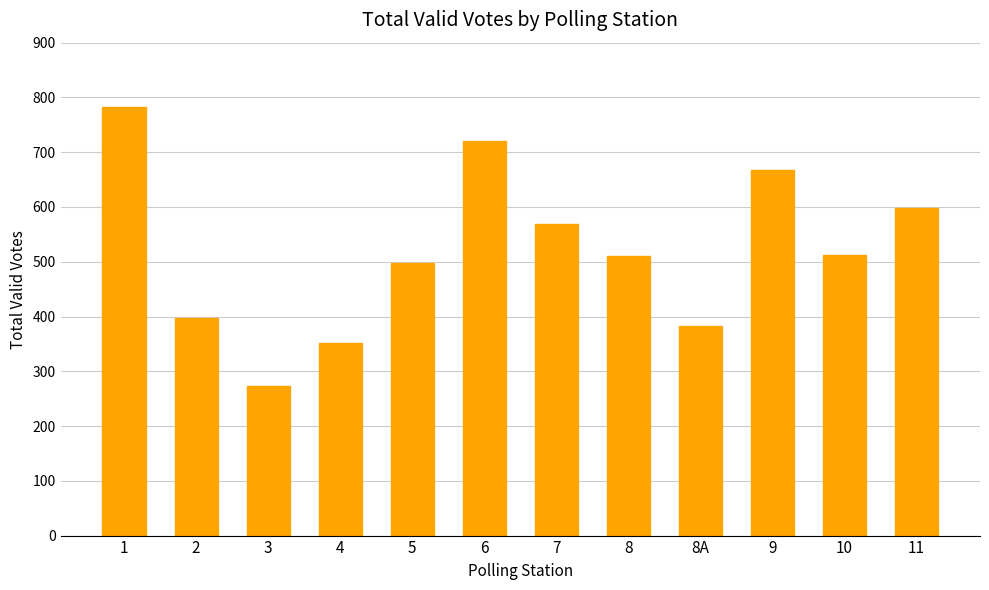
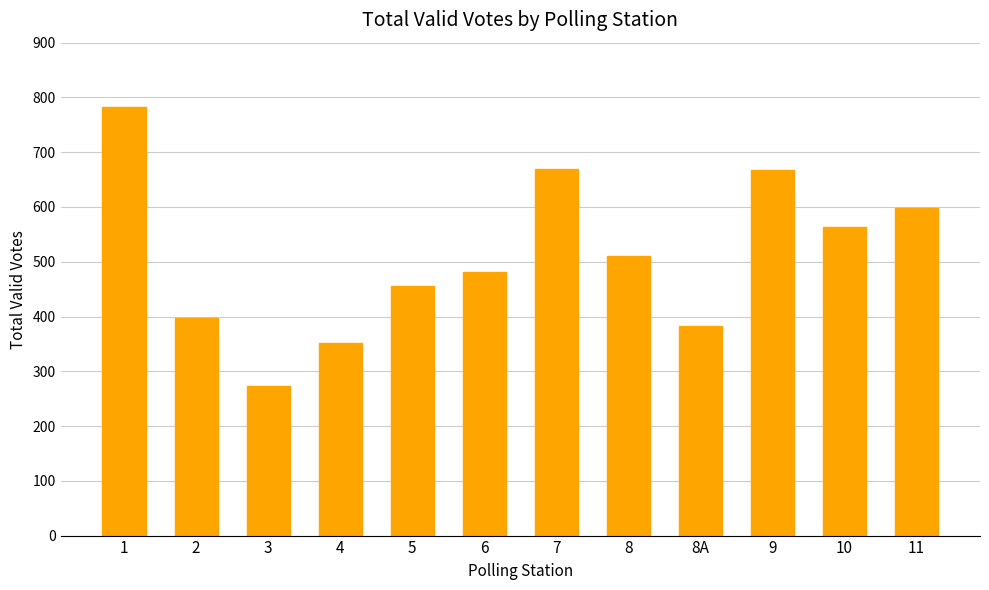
  {
    "1": 780,
    "2": 400,
    "3": 270,
    "4": 350,
-   "5": 500,
-   "6": 720,
-   "7": 570,
+   "5": 460,
+   "6": 480,
+   "7": 670,
    "8": 510,
    "8A": 380,
    "9": 670,
-   "10": 510,
+   "10": 560,
    "11": 600
  }
